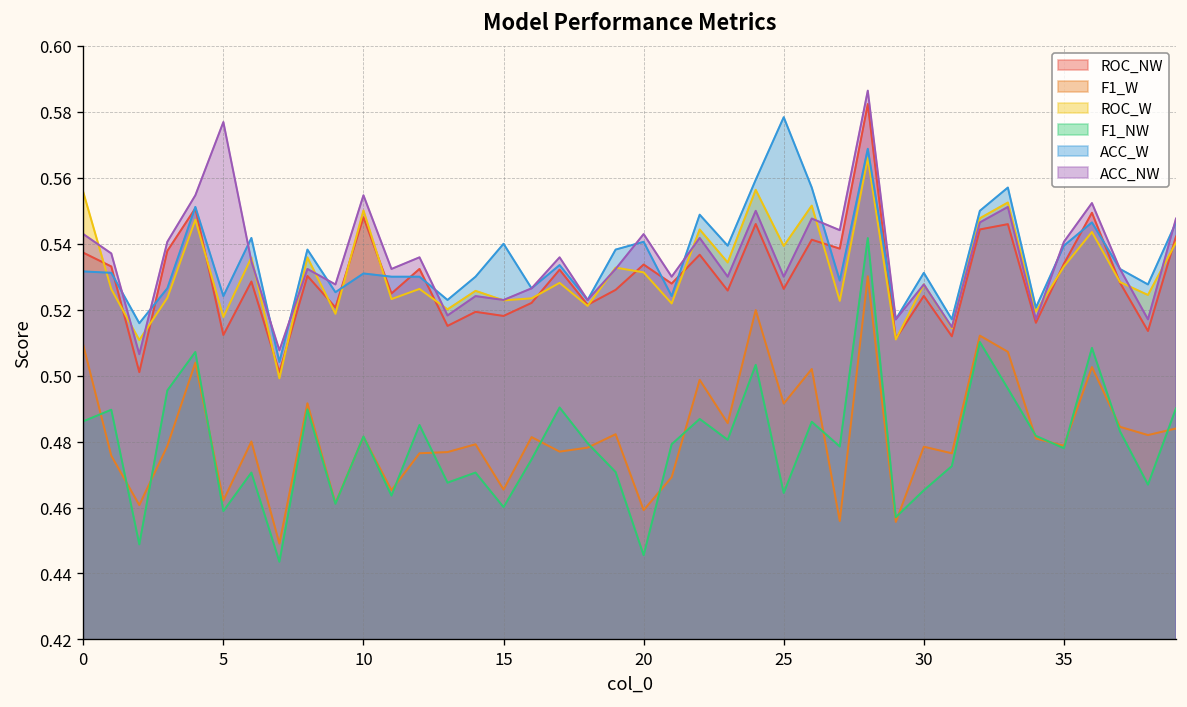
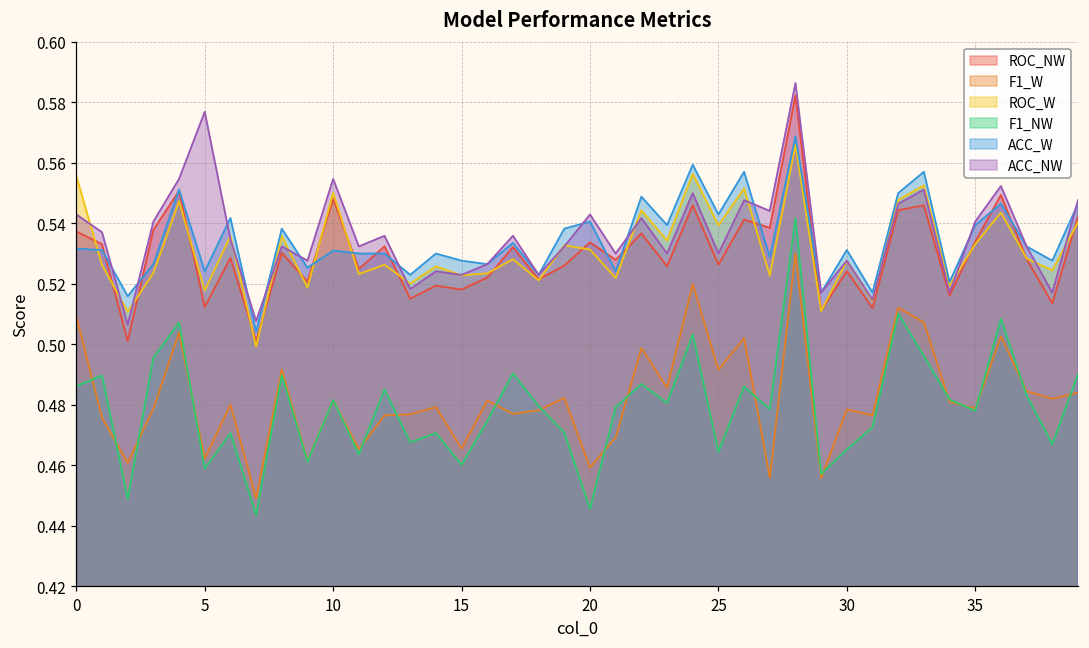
  {
    "F1_NW": {
      "0": 0.486,
      "5": 0.459,
      "15": 0.460,
      "20": 0.446,
      "25": 0.464,
      "30": 0.465
    },
    "ACC_W": {
      "0": 0.532,
      "5": 0.524,
      "10": 0.531,
-     "15": 0.540,
+     "15": 0.528,
      "20": 0.541,
-     "25": 0.578,
+     "25": 0.543,
      "30": 0.531,
      "35": 0.539
    },
    "ACC_NW": {
      "0": 0.543,
      "5": 0.577,
      "10": 0.555,
      "20": 0.543,
      "25": 0.530,
      "35": 0.541
    }
  }
